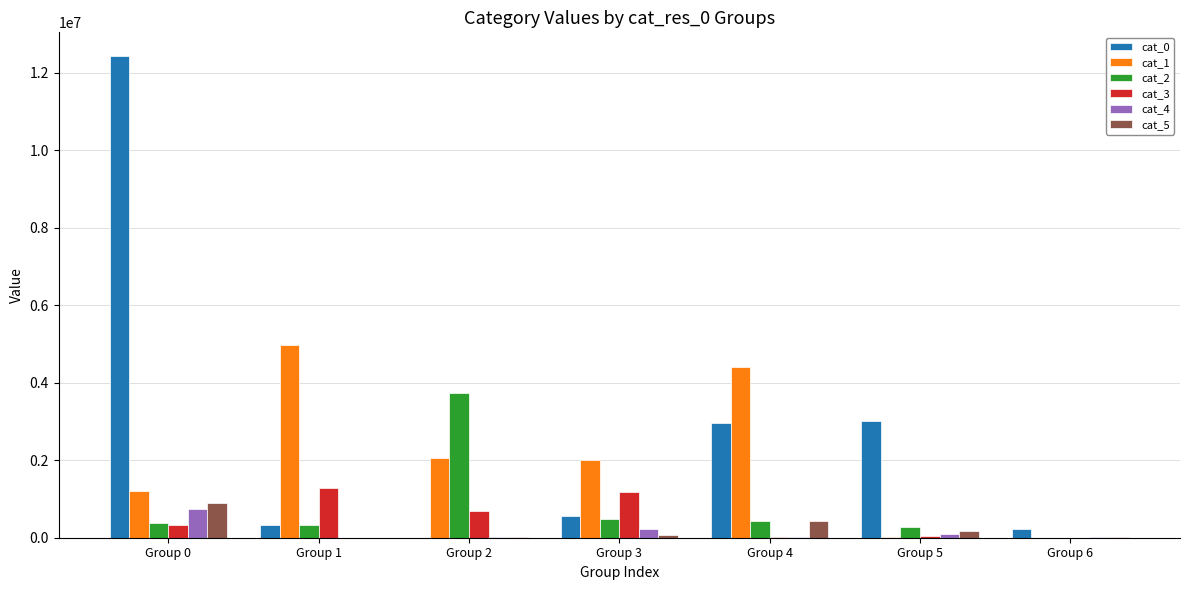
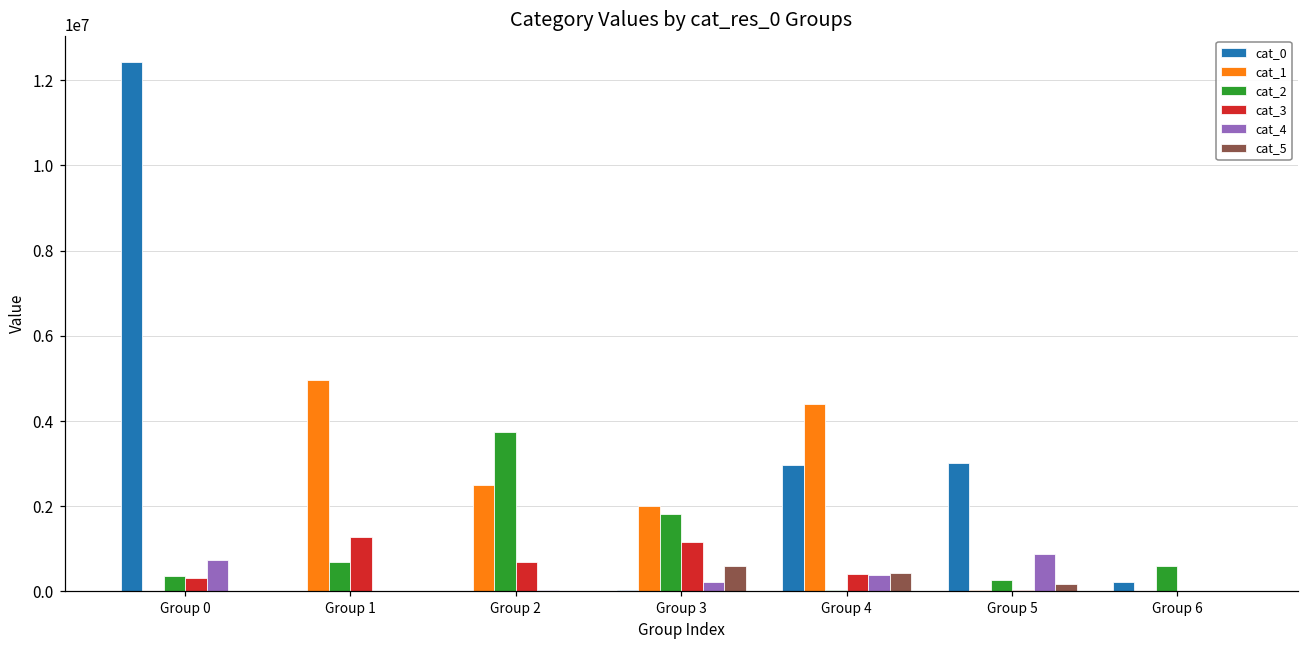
  {
    "cat_0": {
      "Group 0": 12400000,
-     "Group 1": 300000,
-     "Group 3": 600000,
+     "Group 1": 0,
+     "Group 3": 0,
      "Group 4": 3000000,
      "Group 5": 3000000,
      "Group 6": 200000
    },
    "cat_1": {
-     "Group 0": 1200000,
+     "Group 0": 0,
      "Group 1": 5000000,
-     "Group 2": 2100000,
+     "Group 2": 2500000,
      "Group 3": 2000000,
      "Group 4": 4400000
    },
    "cat_2": {
      "Group 0": 400000,
-     "Group 1": 300000,
+     "Group 1": 700000,
      "Group 2": 3700000,
-     "Group 3": 500000,
-     "Group 4": 400000,
+     "Group 3": 1800000,
+     "Group 4": 0,
      "Group 5": 300000,
-     "Group 6": 0
+     "Group 6": 600000
    },
    "cat_3": {
      "Group 0": 300000,
      "Group 1": 1300000,
      "Group 2": 700000,
      "Group 3": 1200000,
-     "Group 4": 0
+     "Group 4": 400000
    },
    "cat_4": {
      "Group 0": 700000,
      "Group 3": 200000,
-     "Group 4": 0,
-     "Group 5": 100000
+     "Group 4": 400000,
+     "Group 5": 900000
    },
    "cat_5": {
-     "Group 0": 900000,
-     "Group 3": 100000,
+     "Group 0": 0,
+     "Group 3": 600000,
      "Group 4": 400000,
      "Group 5": 200000
    }
  }
